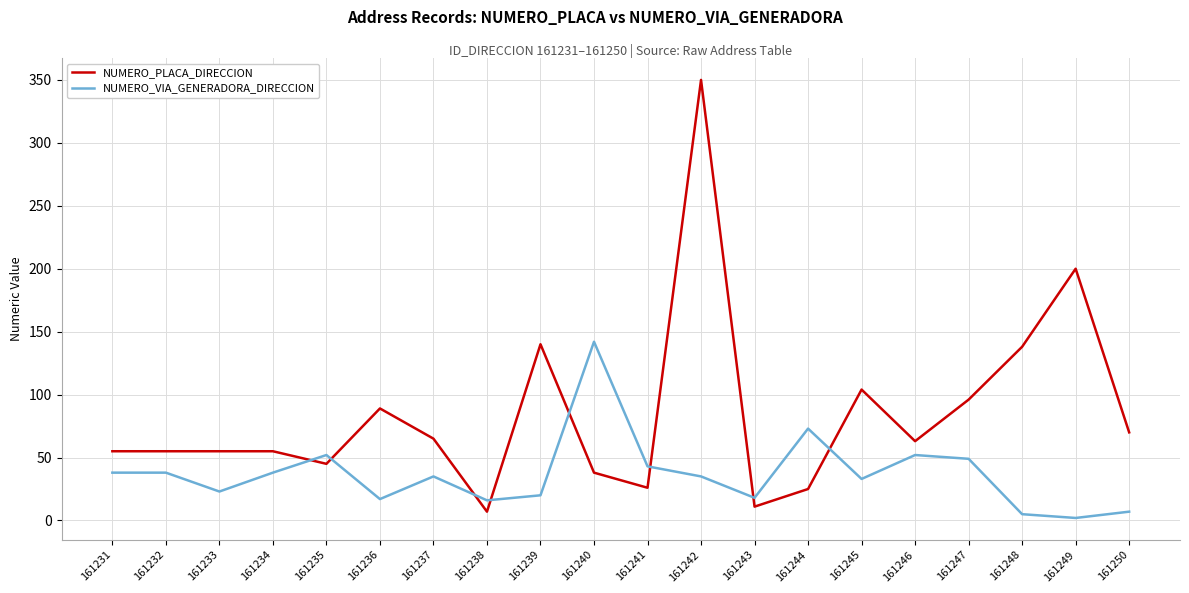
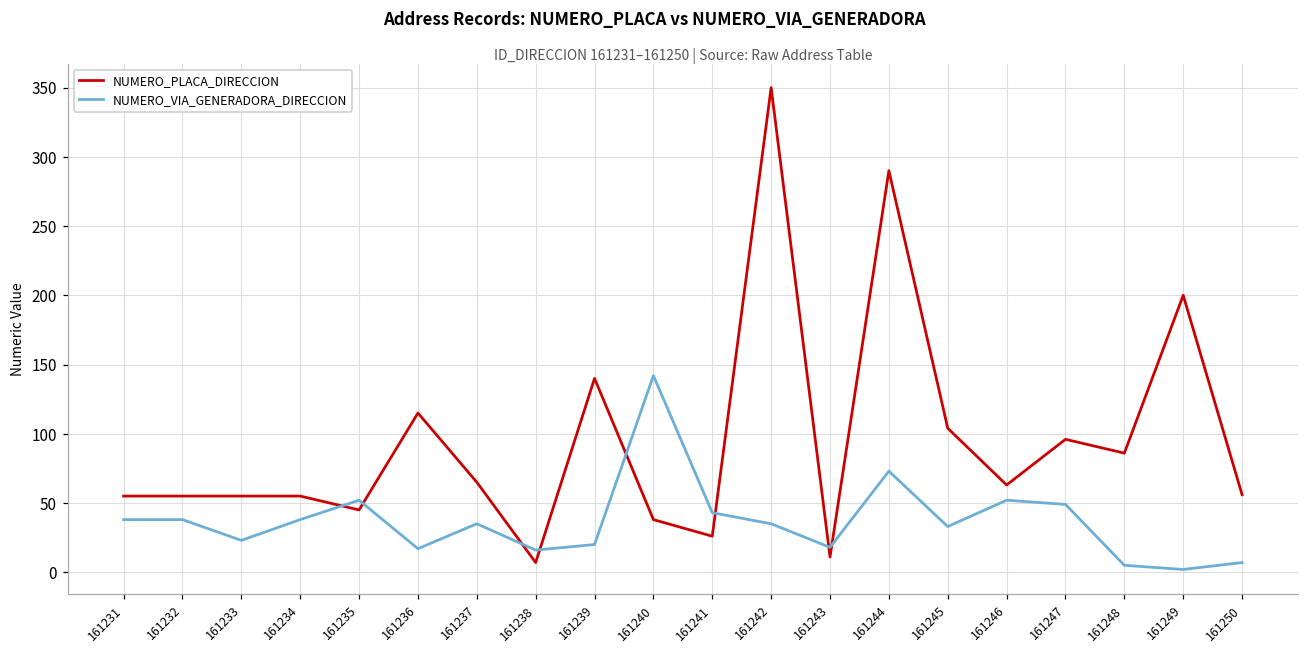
  {
    "NUMERO_PLACA_DIRECCION": {
      "161231": 55,
      "161232": 55,
      "161233": 55,
      "161234": 55,
      "161235": 45,
-     "161236": 89,
+     "161236": 115,
      "161237": 65,
      "161238": 7,
      "161239": 140,
      "161240": 38,
      "161241": 26,
      "161242": 350,
      "161243": 11,
-     "161244": 25,
+     "161244": 290,
      "161245": 104,
      "161246": 63,
      "161247": 96,
-     "161248": 138,
+     "161248": 86,
      "161249": 200,
-     "161250": 70
+     "161250": 56
    },
    "NUMERO_VIA_GENERADORA_DIRECCION": {
      "161231": 38,
      "161232": 38,
      "161233": 23,
      "161234": 38,
      "161235": 52,
      "161236": 17,
      "161237": 35,
      "161238": 16,
      "161239": 20,
      "161240": 142,
      "161241": 43,
      "161242": 35,
      "161243": 18,
      "161244": 73,
      "161245": 33,
      "161246": 52,
      "161247": 49,
      "161248": 5,
      "161249": 2,
      "161250": 7
    }
  }
